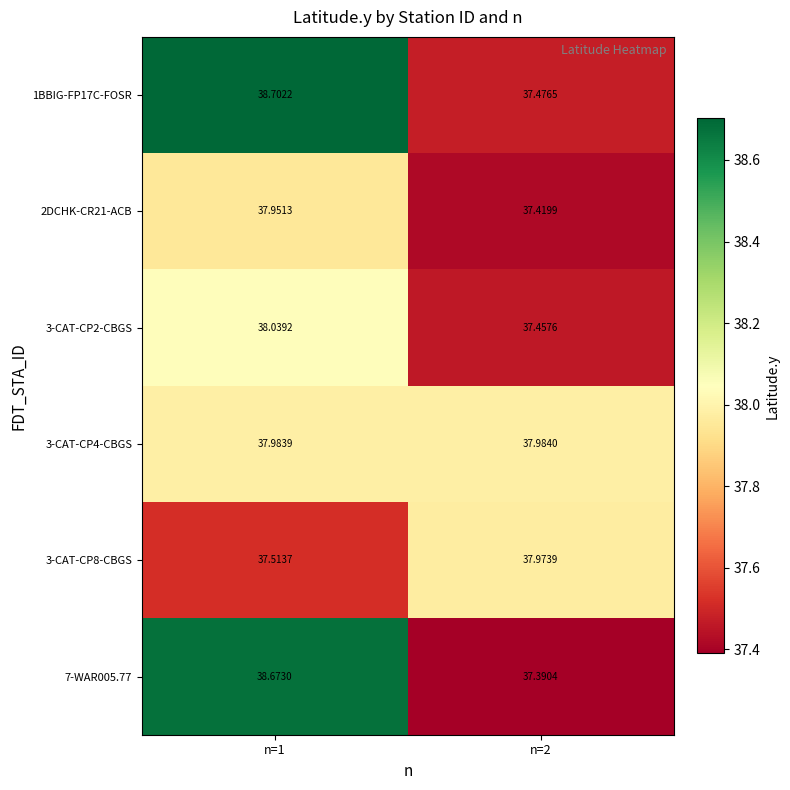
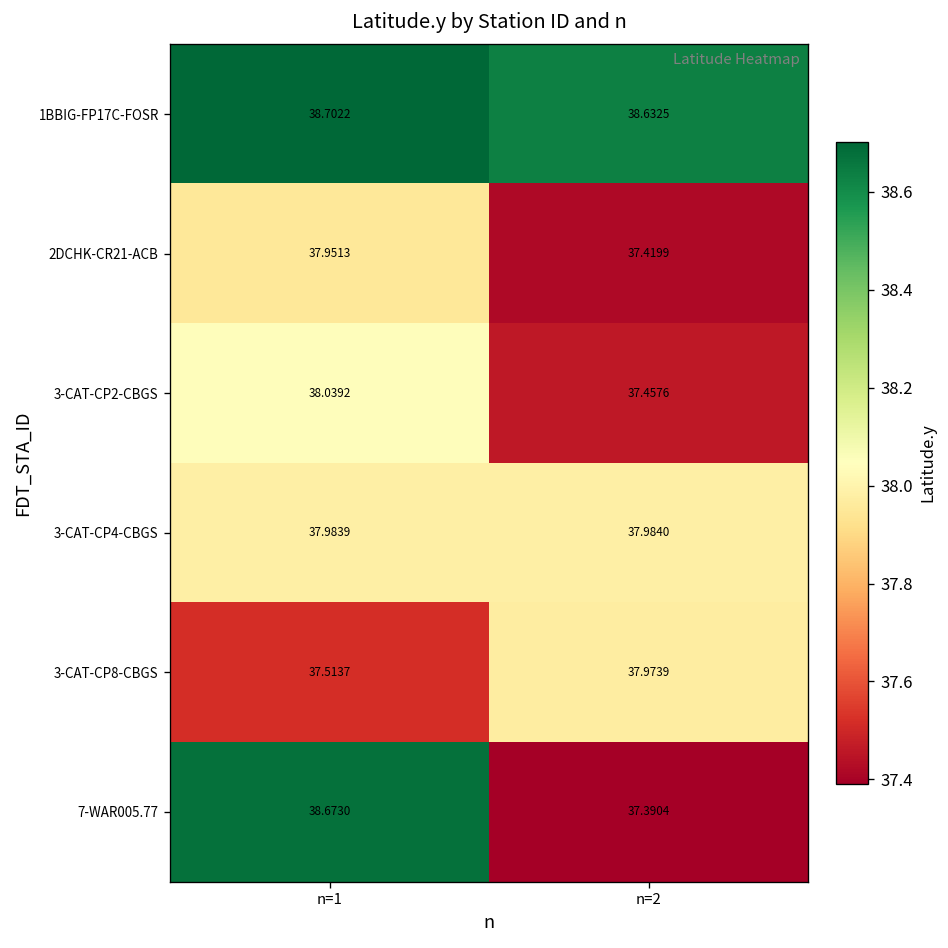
  {
    "1BBIG-FP17C-FOSR": {
      "n=1": 38.7022,
-     "n=2": 37.4765
+     "n=2": 38.6325
    },
    "2DCHK-CR21-ACB": {
      "n=1": 37.9513,
      "n=2": 37.4199
    },
    "3-CAT-CP2-CBGS": {
      "n=1": 38.0392,
      "n=2": 37.4576
    },
    "3-CAT-CP4-CBGS": {
      "n=1": 37.9839,
      "n=2": 37.9840
    },
    "3-CAT-CP8-CBGS": {
      "n=1": 37.5137,
      "n=2": 37.9739
    },
    "7-WAR005.77": {
      "n=1": 38.6730,
      "n=2": 37.3904
    }
  }
